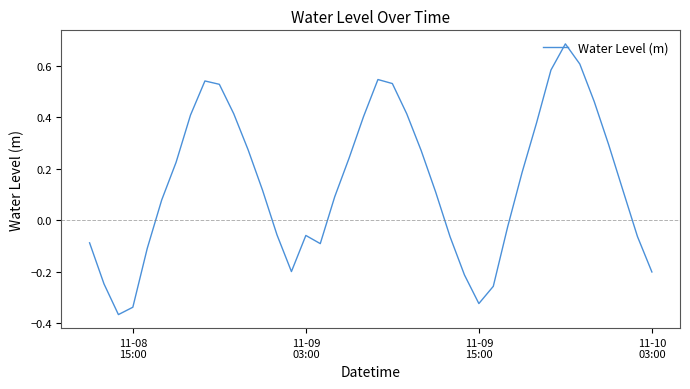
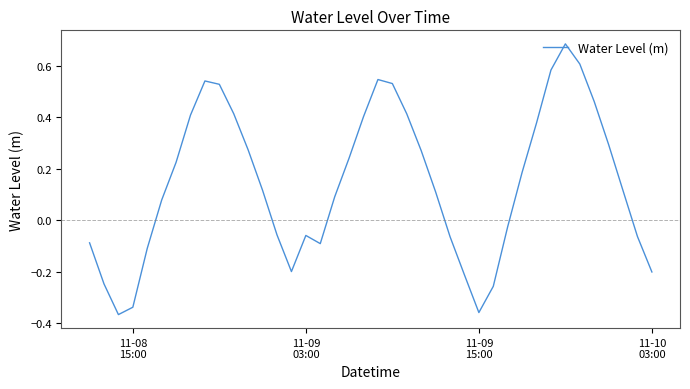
  {
    "11-08 15:00": -0.34,
    "11-09 03:00": -0.06,
-   "11-09 15:00": -0.32,
+   "11-09 15:00": -0.36,
    "11-10 03:00": -0.20
  }
